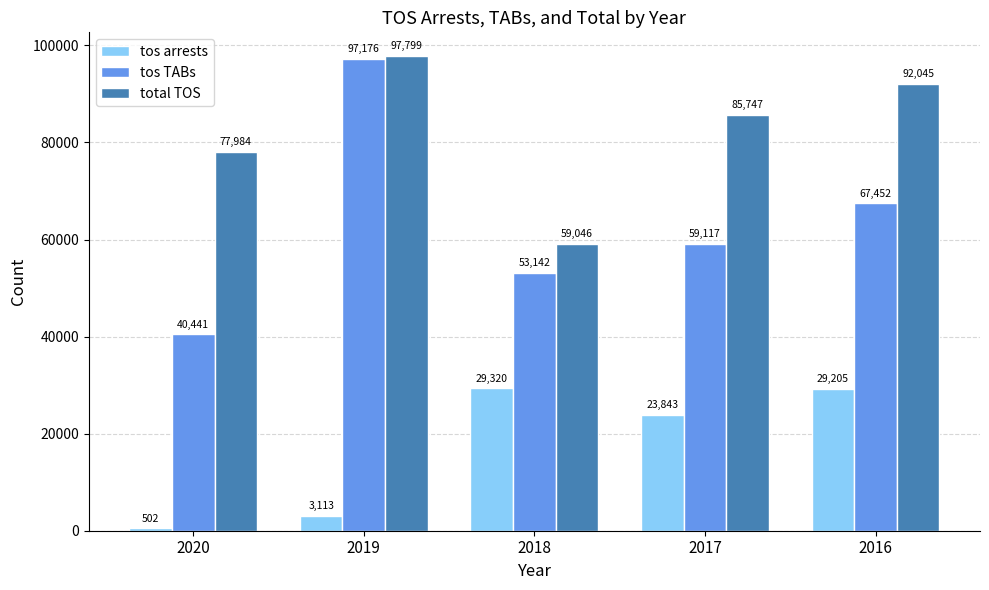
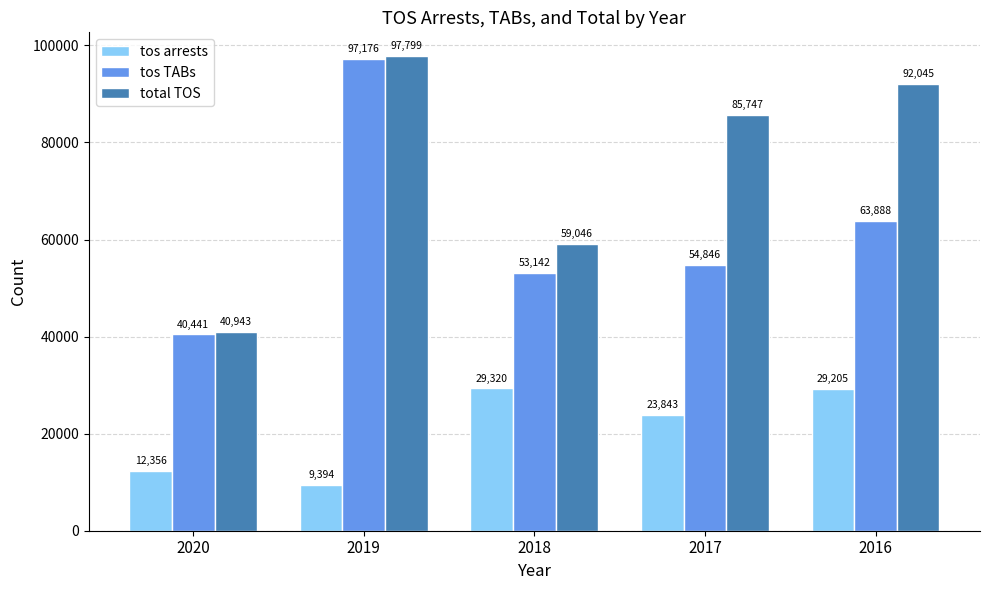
  {
    "tos arrests": {
-     "2020": "502",
-     "2019": "3,113",
+     "2020": "12,356",
+     "2019": "9,394",
      "2018": "29,320",
      "2017": "23,843",
      "2016": "29,205"
    },
    "tos TABs": {
      "2020": "40,441",
      "2019": "97,176",
      "2018": "53,142",
-     "2017": "59,117",
-     "2016": "67,452"
+     "2017": "54,846",
+     "2016": "63,888"
    },
    "total TOS": {
-     "2020": "77,984",
+     "2020": "40,943",
      "2019": "97,799",
      "2018": "59,046",
      "2017": "85,747",
      "2016": "92,045"
    }
  }
